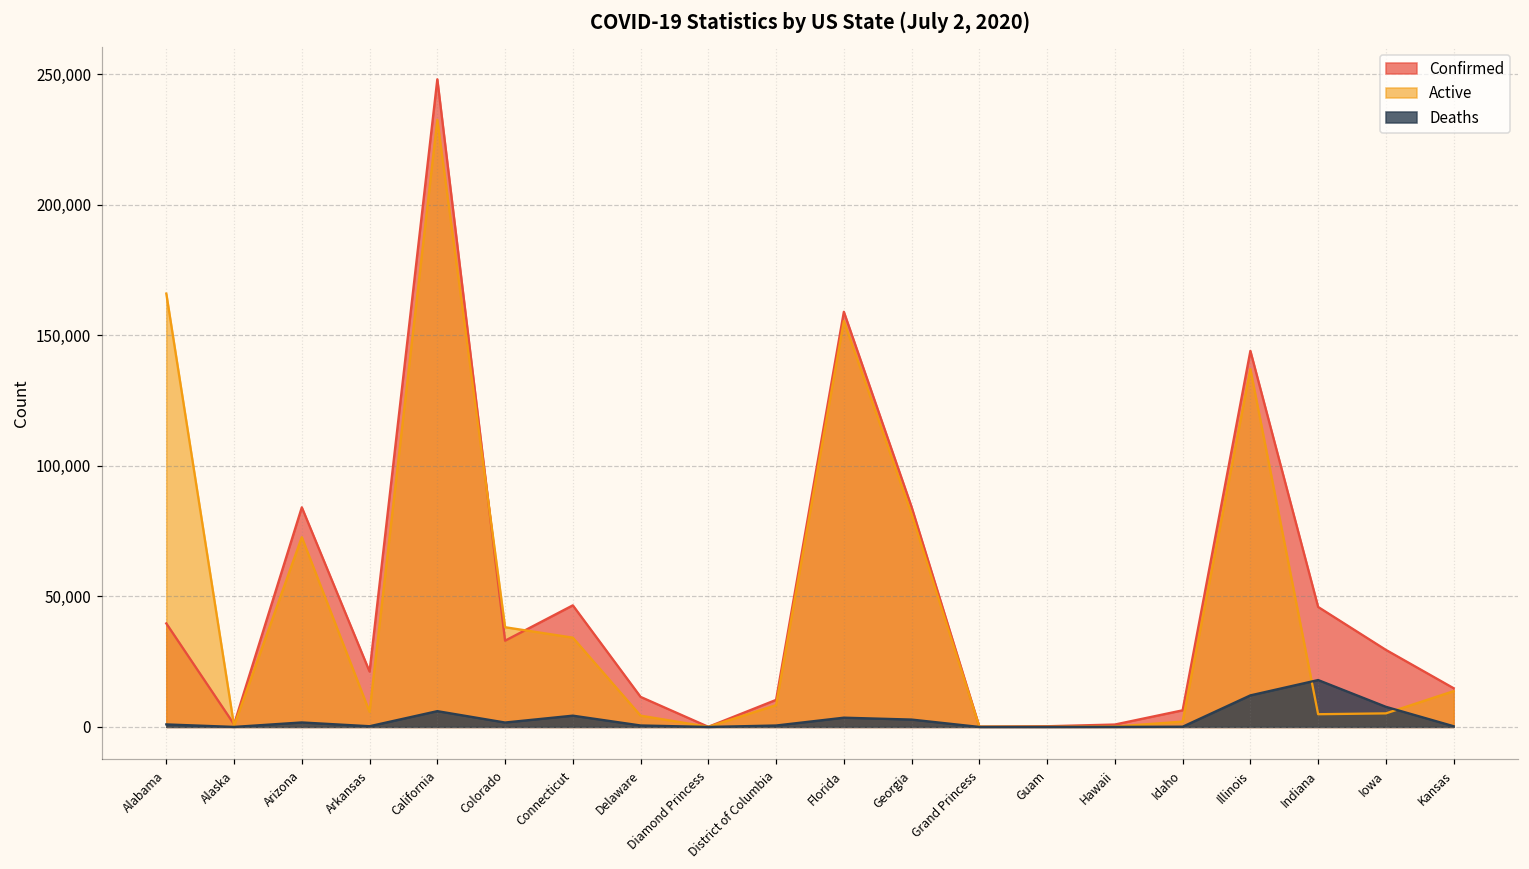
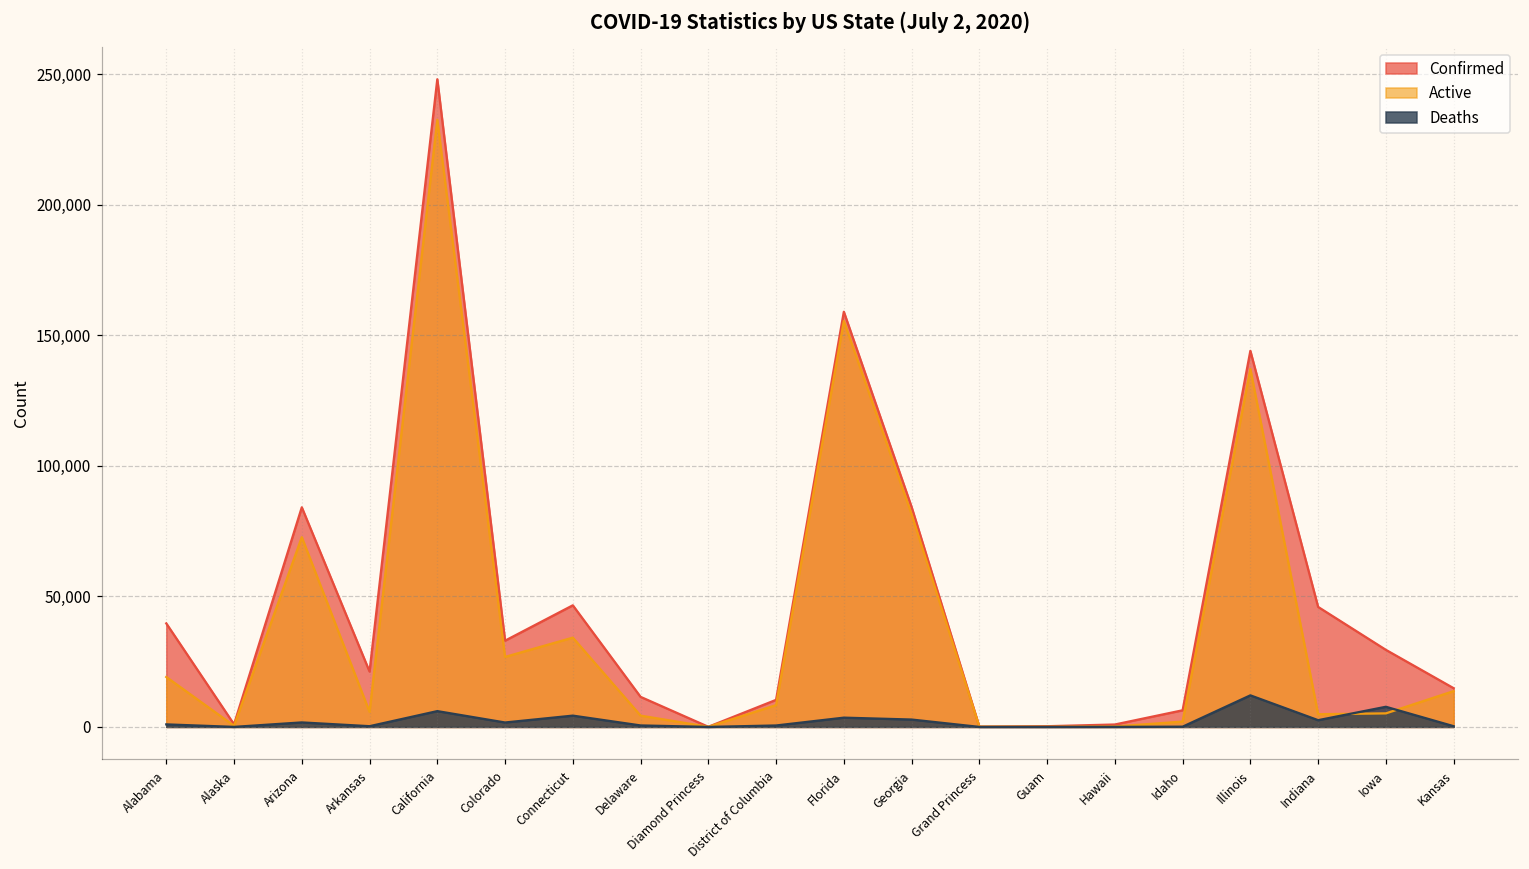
  {
    "Confirmed": {
      "Alabama": "40,000",
      "Arizona": "84,000",
      "Arkansas": "21,000",
      "California": "248,000",
      "Colorado": "33,000",
      "Connecticut": "47,000",
      "Delaware": "12,000",
      "District of Columbia": "10,000",
      "Florida": "159,000",
      "Georgia": "84,000",
      "Idaho": "6,000",
      "Illinois": "144,000",
      "Indiana": "46,000",
      "Iowa": "30,000",
      "Kansas": "15,000"
    },
    "Active": {
-     "Alabama": "166,000",
+     "Alabama": "19,000",
      "Arizona": "73,000",
      "Arkansas": "6,000",
      "California": "233,000",
-     "Colorado": "38,000",
+     "Colorado": "27,000",
      "Connecticut": "34,000",
      "Delaware": "4,000",
      "District of Columbia": "8,000",
      "Florida": "155,000",
      "Georgia": "81,000",
      "Idaho": "2,000",
      "Illinois": "137,000",
      "Indiana": "5,000",
      "Iowa": "5,000",
      "Kansas": "14,000"
    },
    "Deaths": {
      "Alabama": "1,000",
      "Arizona": "2,000",
      "Arkansas": "0",
      "California": "6,000",
      "Colorado": "2,000",
      "Connecticut": "4,000",
      "Delaware": "1,000",
      "District of Columbia": "1,000",
      "Florida": "4,000",
      "Georgia": "3,000",
      "Idaho": "0",
      "Illinois": "12,000",
-     "Indiana": "18,000",
+     "Indiana": "3,000",
      "Iowa": "8,000",
      "Kansas": "0"
    }
  }
